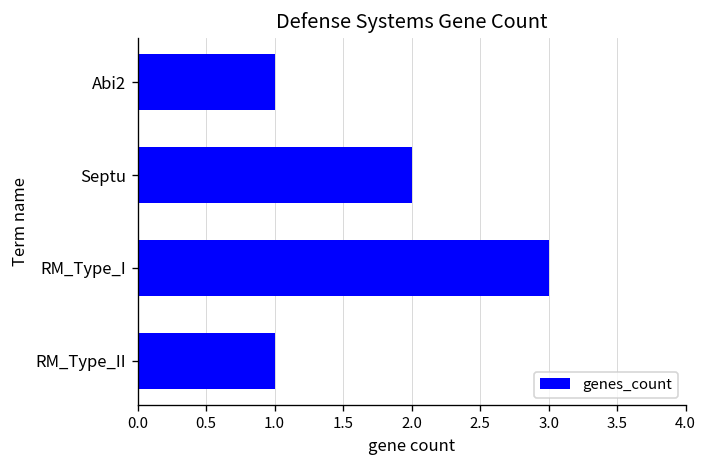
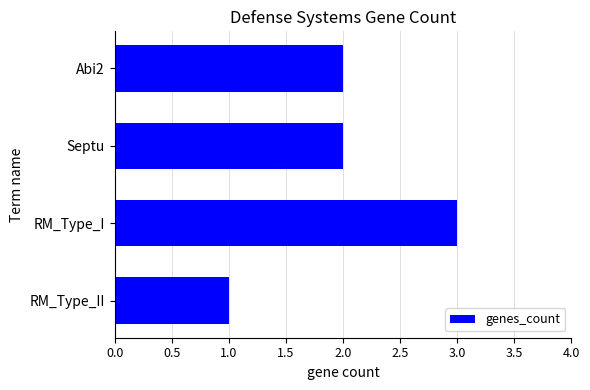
  {
-   "Abi2": 1,
+   "Abi2": 2,
    "Septu": 2,
    "RM_Type_I": 3,
    "RM_Type_II": 1
  }
